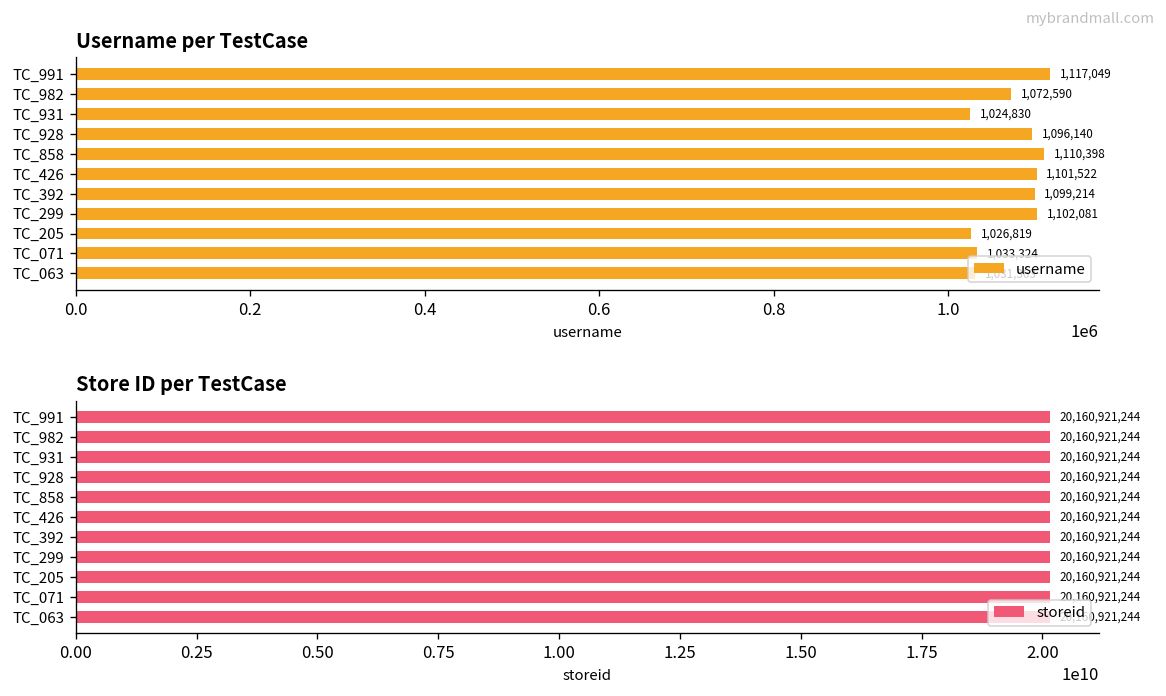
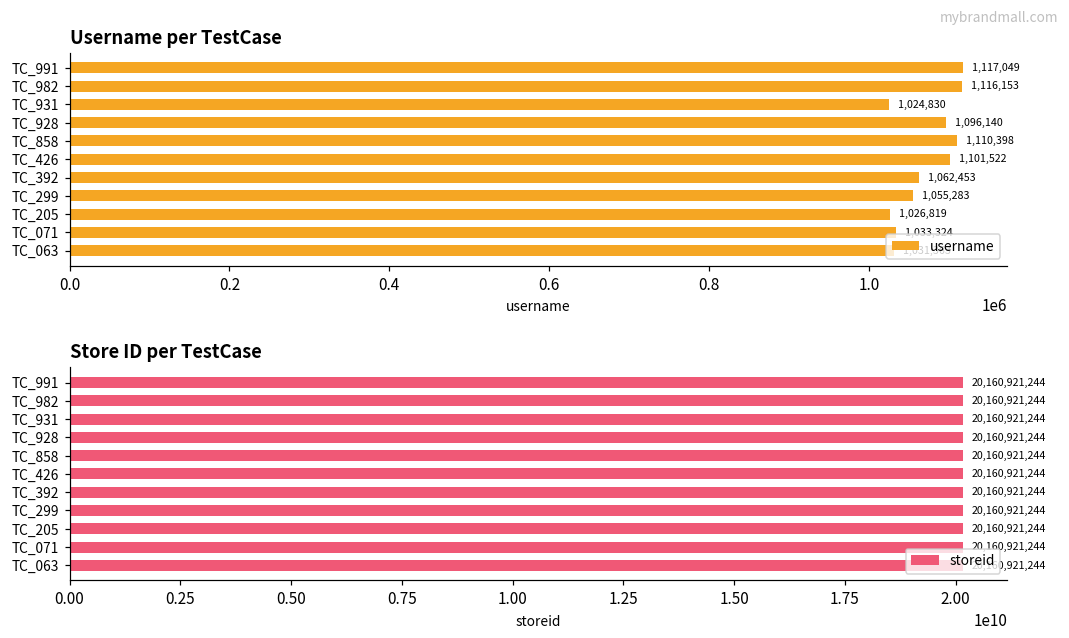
  {
    "Username per TestCase": {
      "TC_991": "1,117,049",
-     "TC_982": "1,072,590",
+     "TC_982": "1,116,153",
      "TC_931": "1,024,830",
      "TC_928": "1,096,140",
      "TC_858": "1,110,398",
      "TC_426": "1,101,522",
-     "TC_392": "1,099,214",
-     "TC_299": "1,102,081",
+     "TC_392": "1,062,453",
+     "TC_299": "1,055,283",
      "TC_205": "1,026,819"
    },
    "Store ID per TestCase": {
      "TC_991": "20,160,921,244",
      "TC_982": "20,160,921,244",
      "TC_931": "20,160,921,244",
      "TC_928": "20,160,921,244",
      "TC_858": "20,160,921,244",
      "TC_426": "20,160,921,244",
      "TC_392": "20,160,921,244",
      "TC_299": "20,160,921,244",
      "TC_205": "20,160,921,244"
    }
  }
